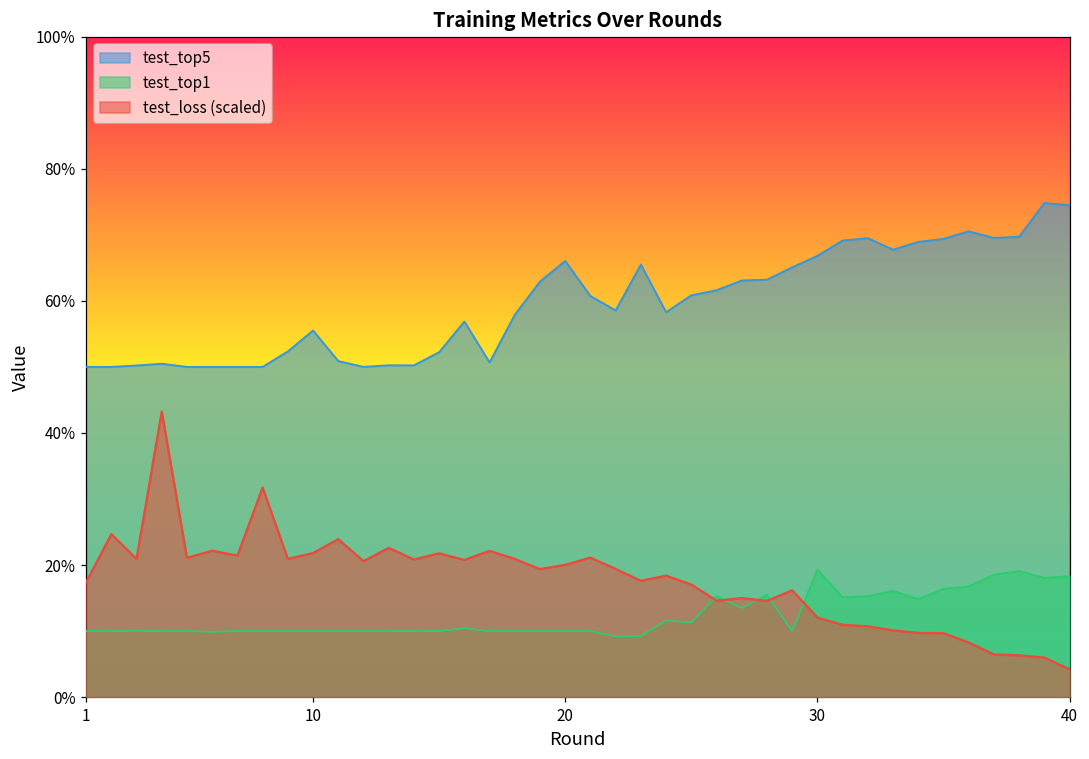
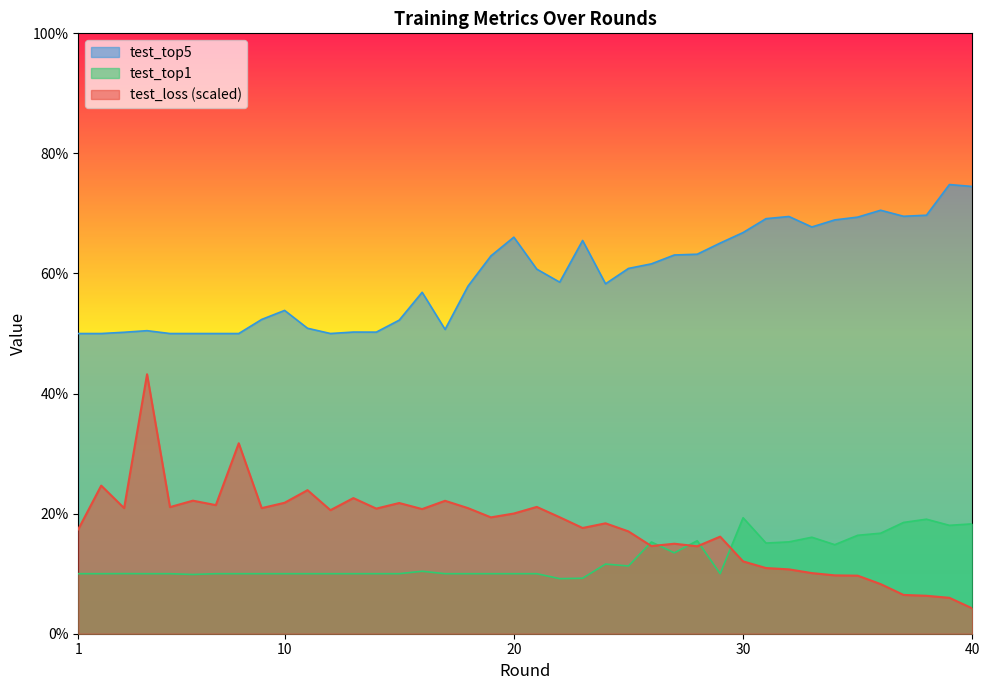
  {
    "test_top5": {
      "1": "50%",
-     "10": "56%",
+     "10": "54%",
      "20": "66%",
      "30": "67%",
      "40": "74%"
    },
    "test_top1": {
      "1": "10%",
      "10": "10%",
      "20": "10%",
      "30": "19%",
      "40": "18%"
    },
    "test_loss (scaled)": {
      "1": "17%",
      "10": "22%",
      "20": "20%",
      "30": "12%",
      "40": "4%"
    }
  }
